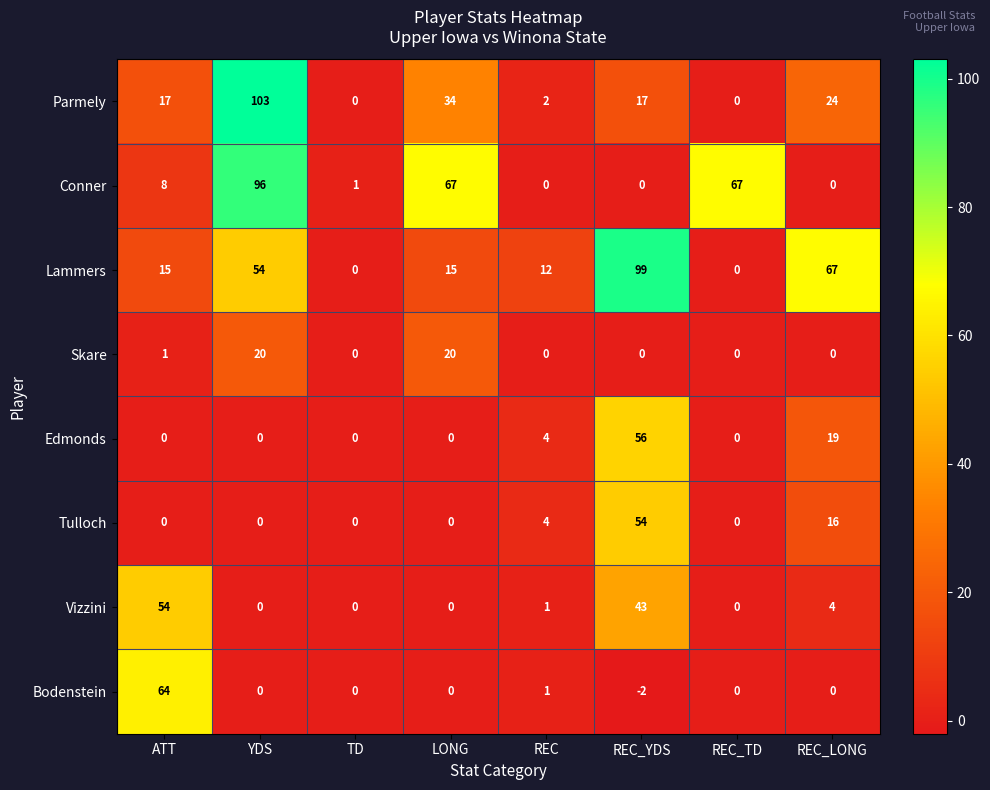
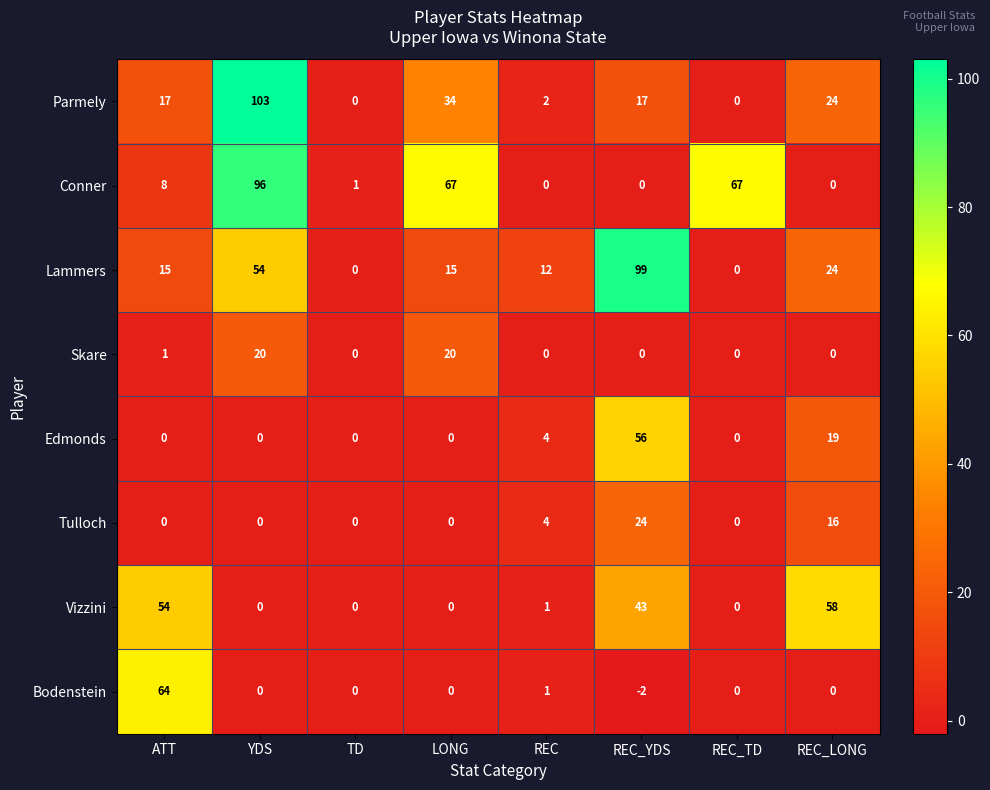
  {
    "Parmely": {
      "ATT": 17,
      "YDS": 103,
      "TD": 0,
      "LONG": 34,
      "REC": 2,
      "REC_YDS": 17,
      "REC_TD": 0,
      "REC_LONG": 24
    },
    "Conner": {
      "ATT": 8,
      "YDS": 96,
      "TD": 1,
      "LONG": 67,
      "REC": 0,
      "REC_YDS": 0,
      "REC_TD": 67,
      "REC_LONG": 0
    },
    "Lammers": {
      "ATT": 15,
      "YDS": 54,
      "TD": 0,
      "LONG": 15,
      "REC": 12,
      "REC_YDS": 99,
      "REC_TD": 0,
-     "REC_LONG": 67
+     "REC_LONG": 24
    },
    "Skare": {
      "ATT": 1,
      "YDS": 20,
      "TD": 0,
      "LONG": 20,
      "REC": 0,
      "REC_YDS": 0,
      "REC_TD": 0,
      "REC_LONG": 0
    },
    "Edmonds": {
      "ATT": 0,
      "YDS": 0,
      "TD": 0,
      "LONG": 0,
      "REC": 4,
      "REC_YDS": 56,
      "REC_TD": 0,
      "REC_LONG": 19
    },
    "Tulloch": {
      "ATT": 0,
      "YDS": 0,
      "TD": 0,
      "LONG": 0,
      "REC": 4,
-     "REC_YDS": 54,
+     "REC_YDS": 24,
      "REC_TD": 0,
      "REC_LONG": 16
    },
    "Vizzini": {
      "ATT": 54,
      "YDS": 0,
      "TD": 0,
      "LONG": 0,
      "REC": 1,
      "REC_YDS": 43,
      "REC_TD": 0,
-     "REC_LONG": 4
+     "REC_LONG": 58
    },
    "Bodenstein": {
      "ATT": 64,
      "YDS": 0,
      "TD": 0,
      "LONG": 0,
      "REC": 1,
      "REC_YDS": -2,
      "REC_TD": 0,
      "REC_LONG": 0
    }
  }
